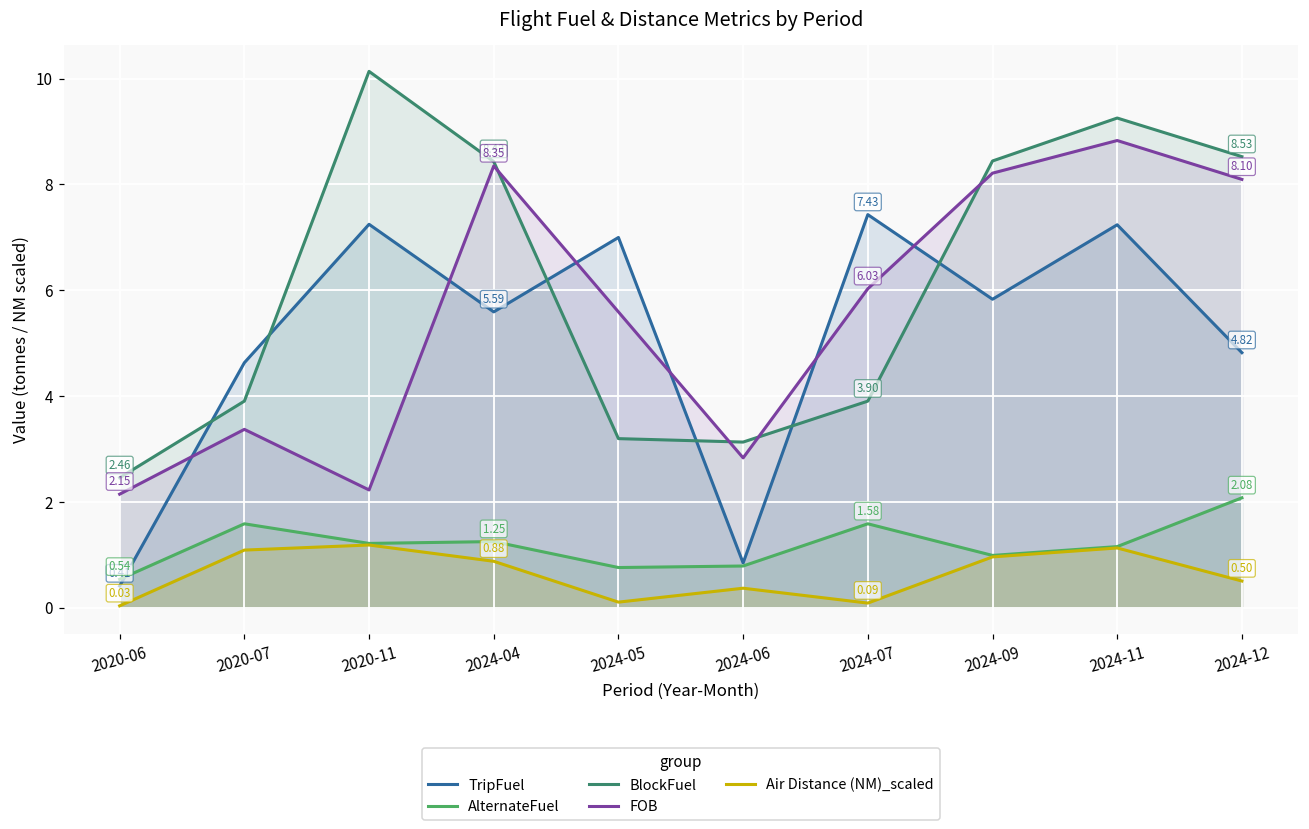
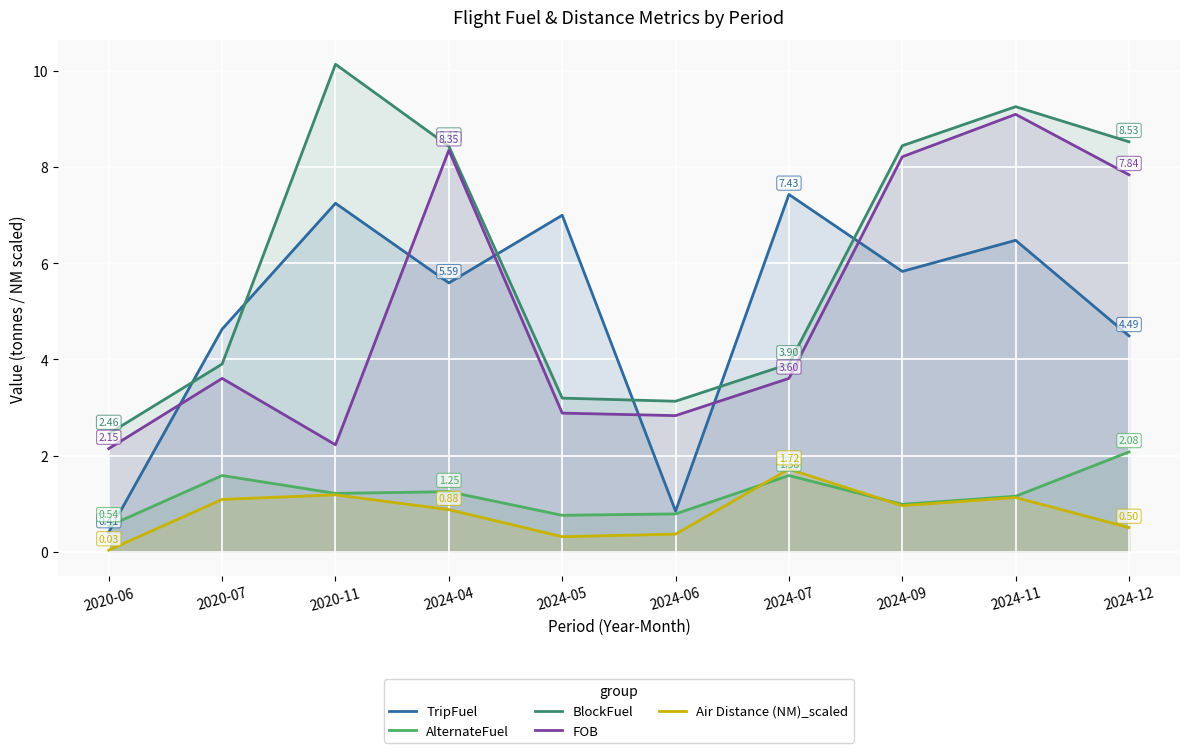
  {
    "TripFuel": {
-     "2024-11": 7.2,
-     "2024-12": 4.82
+     "2024-11": 6.5,
+     "2024-12": 4.49
    },
    "FOB": {
-     "2020-07": 3.4,
-     "2024-05": 5.6,
-     "2024-07": 6.03,
-     "2024-11": 8.8,
-     "2024-12": 8.10
+     "2020-07": 3.6,
+     "2024-05": 2.9,
+     "2024-07": 3.60,
+     "2024-11": 9.1,
+     "2024-12": 7.84
    },
    "Air Distance (NM)_scaled": {
-     "2024-05": 0.1,
-     "2024-07": 0.09
+     "2024-05": 0.3,
+     "2024-07": 1.72
    }
  }
